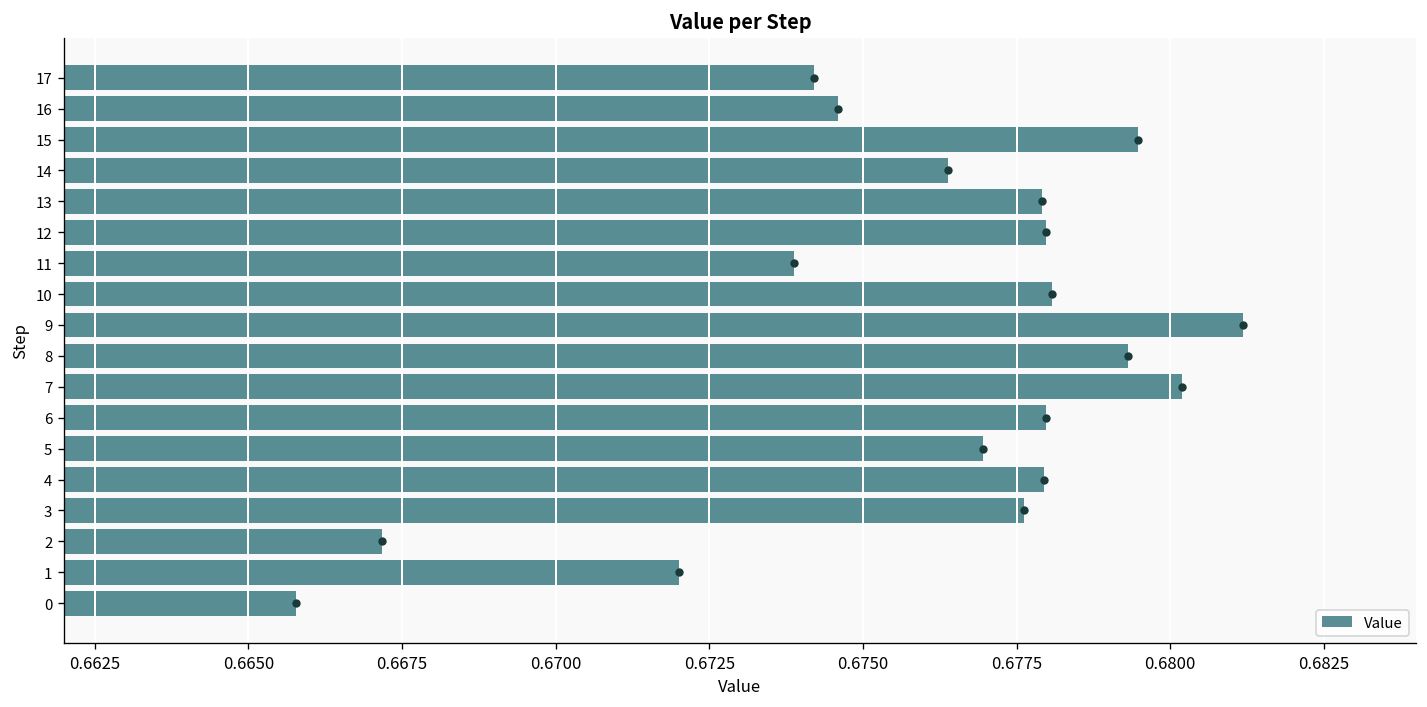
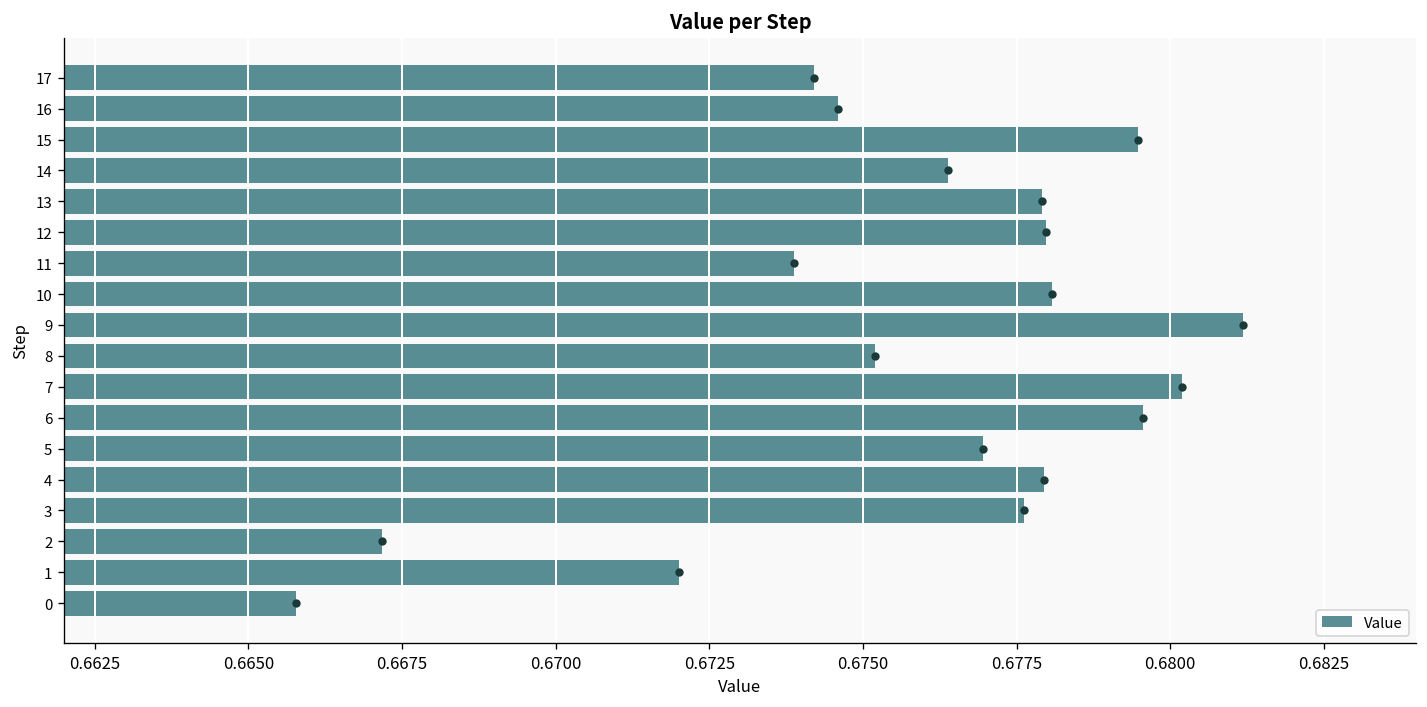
  {
    "Value": {
      "17": 0.6742,
      "16": 0.6746,
      "15": 0.6795,
      "14": 0.6764,
      "13": 0.6779,
      "12": 0.6780,
      "11": 0.6739,
      "10": 0.6781,
      "9": 0.6812,
-     "8": 0.6793,
+     "8": 0.6752,
      "7": 0.6802,
-     "6": 0.6780,
+     "6": 0.6796,
      "5": 0.6770,
      "4": 0.6779,
      "3": 0.6776,
      "2": 0.6672,
      "1": 0.6720,
      "0": 0.6658
    }
  }
